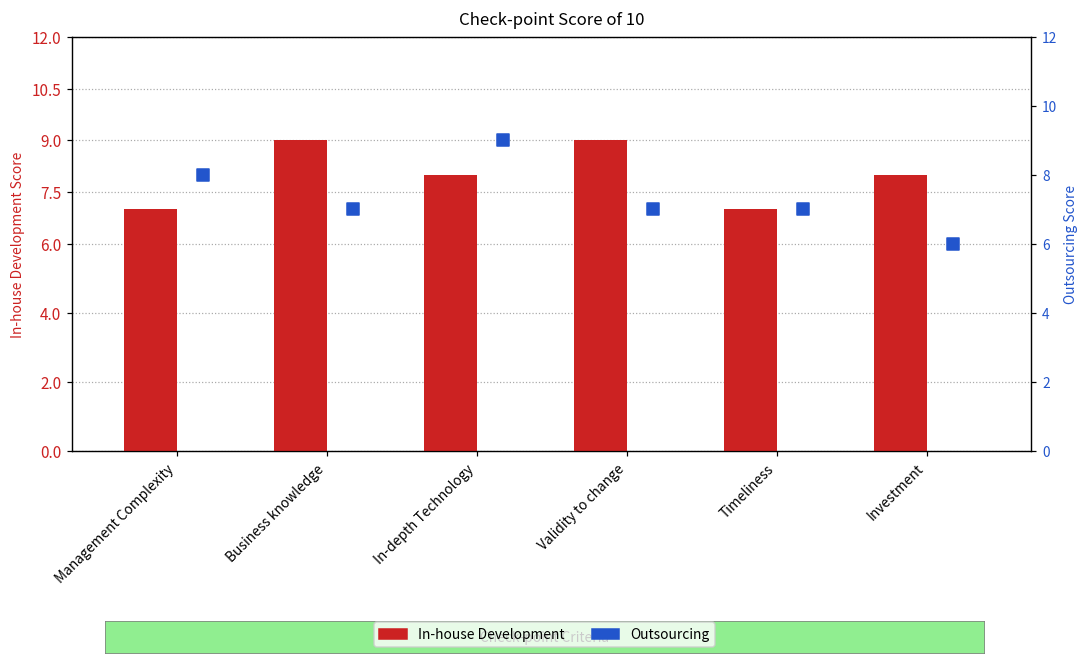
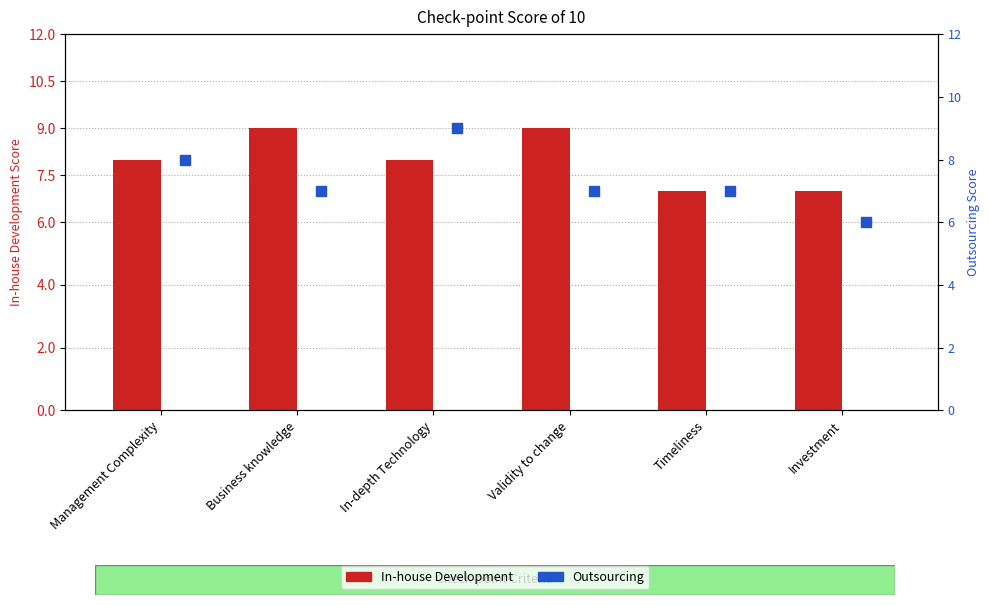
  {
    "In-house Development": {
-     "Management Complexity": 7,
+     "Management Complexity": 8,
      "Business knowledge": 9,
      "In-depth Technology": 8,
      "Validity to change": 9,
      "Timeliness": 7,
-     "Investment": 8
+     "Investment": 7
    }
  }
